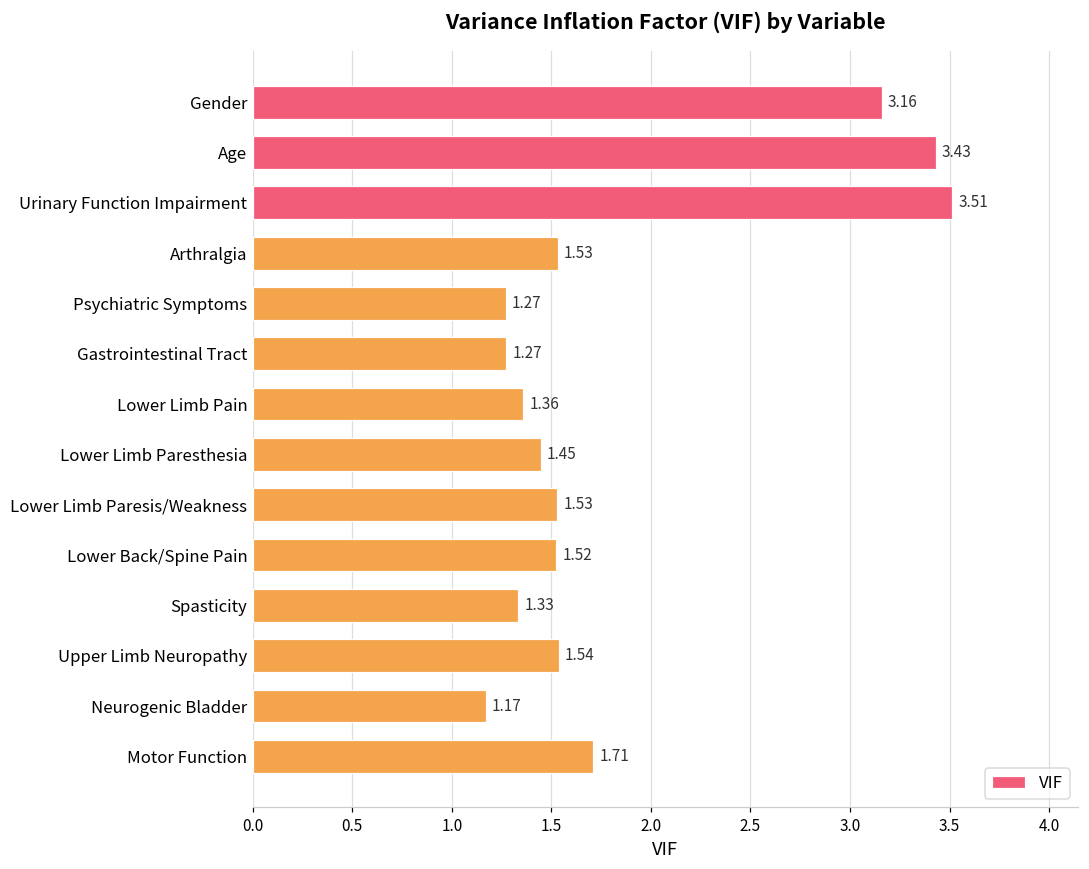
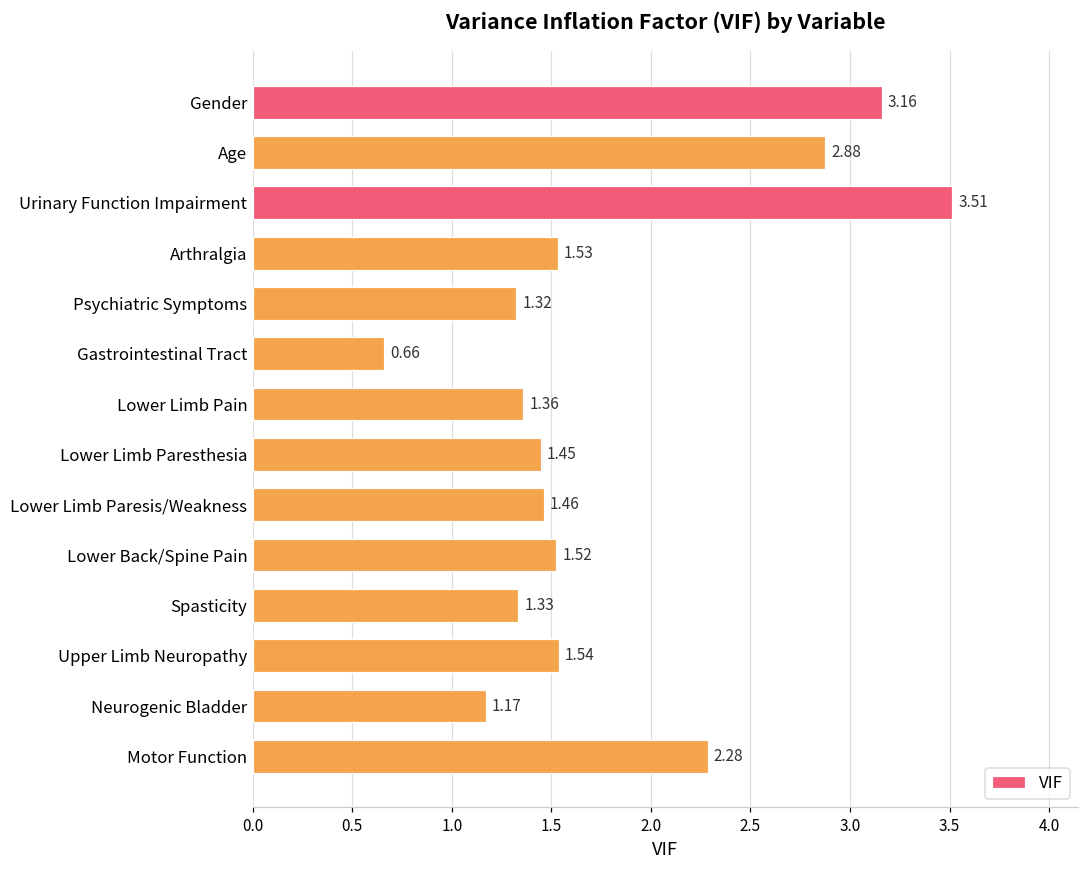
  {
    "Gender": 3.16,
-   "Age": 3.43,
+   "Age": 2.88,
    "Urinary Function Impairment": 3.51,
    "Arthralgia": 1.53,
-   "Psychiatric Symptoms": 1.27,
-   "Gastrointestinal Tract": 1.27,
+   "Psychiatric Symptoms": 1.32,
+   "Gastrointestinal Tract": 0.66,
    "Lower Limb Pain": 1.36,
    "Lower Limb Paresthesia": 1.45,
-   "Lower Limb Paresis/Weakness": 1.53,
+   "Lower Limb Paresis/Weakness": 1.46,
    "Lower Back/Spine Pain": 1.52,
    "Spasticity": 1.33,
    "Upper Limb Neuropathy": 1.54,
    "Neurogenic Bladder": 1.17,
-   "Motor Function": 1.71
+   "Motor Function": 2.28
  }
